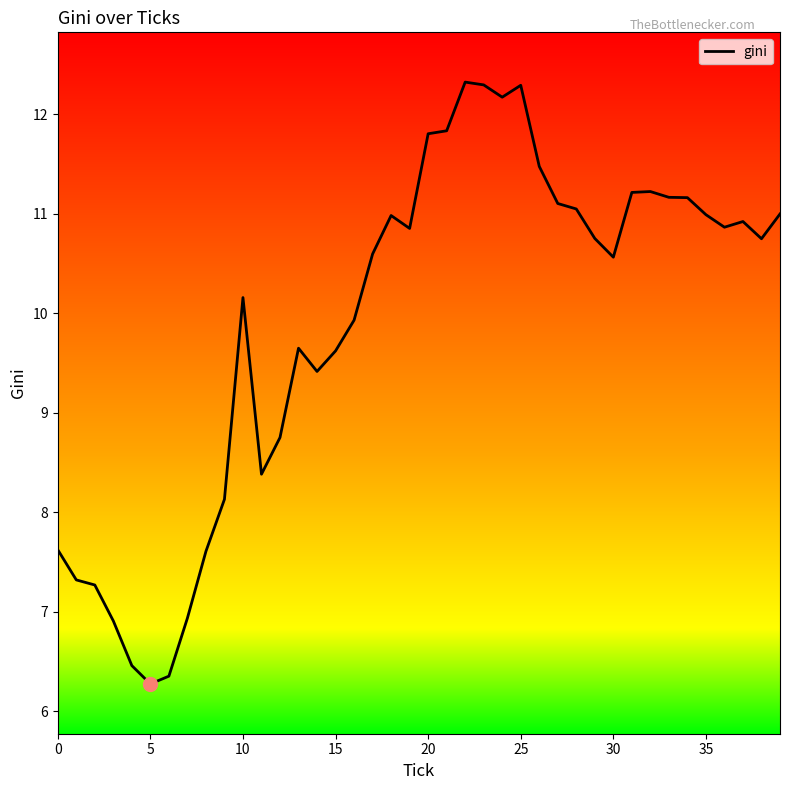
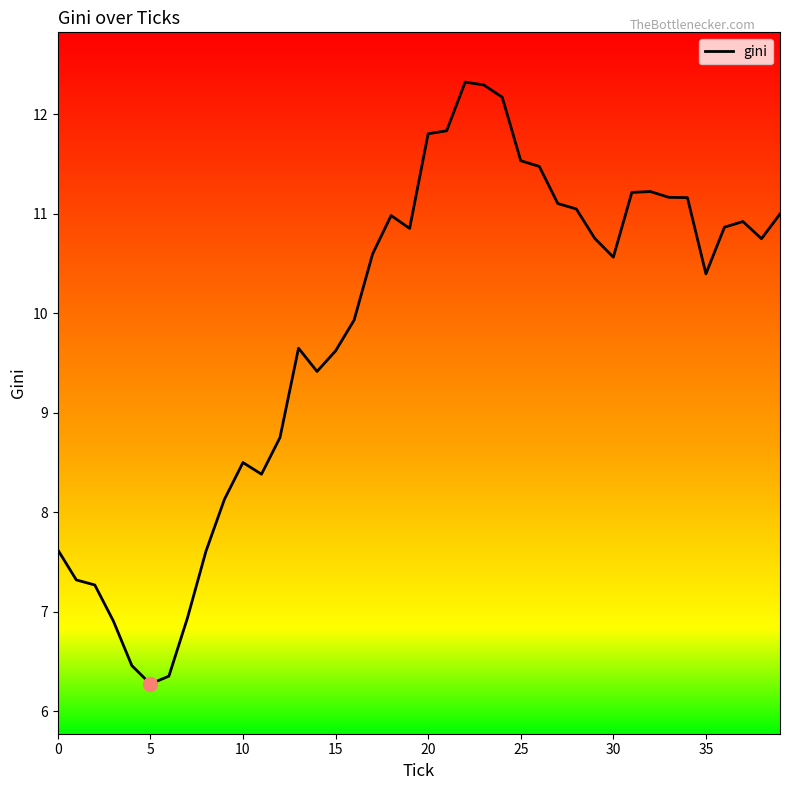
  {
    "gini": {
      "0": 7.6,
-     "10": 10.2,
+     "10": 8.5,
      "15": 9.6,
      "20": 11.8,
-     "25": 12.3,
+     "25": 11.5,
      "30": 10.6,
-     "35": 11.0
+     "35": 10.4
    }
  }
